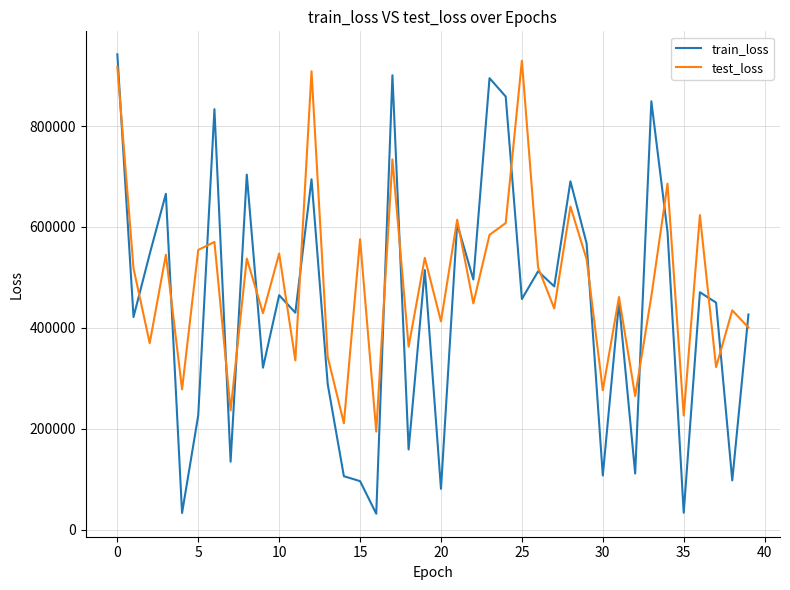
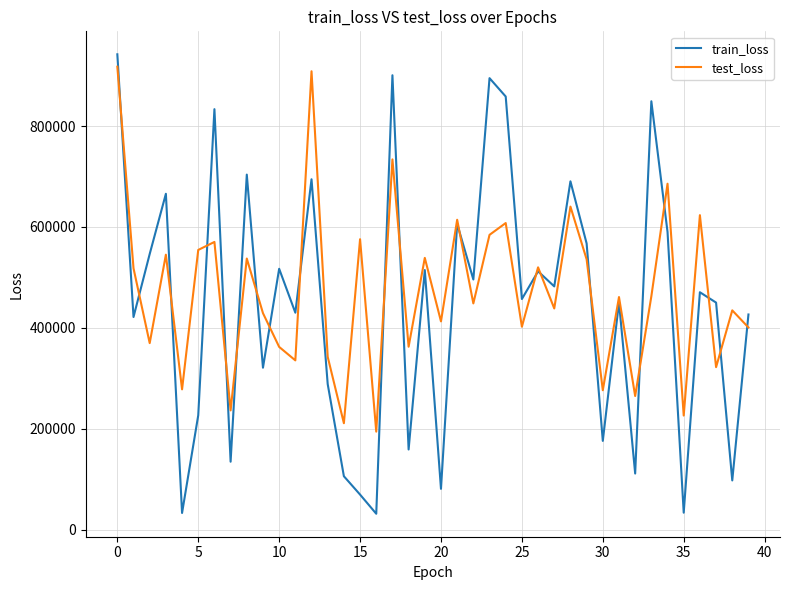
  {
    "train_loss": {
      "0": 940000,
      "5": 230000,
-     "10": 460000,
-     "15": 100000,
+     "10": 520000,
+     "15": 70000,
      "20": 80000,
      "25": 460000,
-     "30": 110000,
+     "30": 180000,
      "35": 30000
    },
    "test_loss": {
      "0": 920000,
      "5": 550000,
-     "10": 550000,
+     "10": 360000,
      "15": 580000,
      "20": 410000,
-     "25": 930000,
+     "25": 400000,
      "30": 280000,
      "35": 230000
    }
  }
